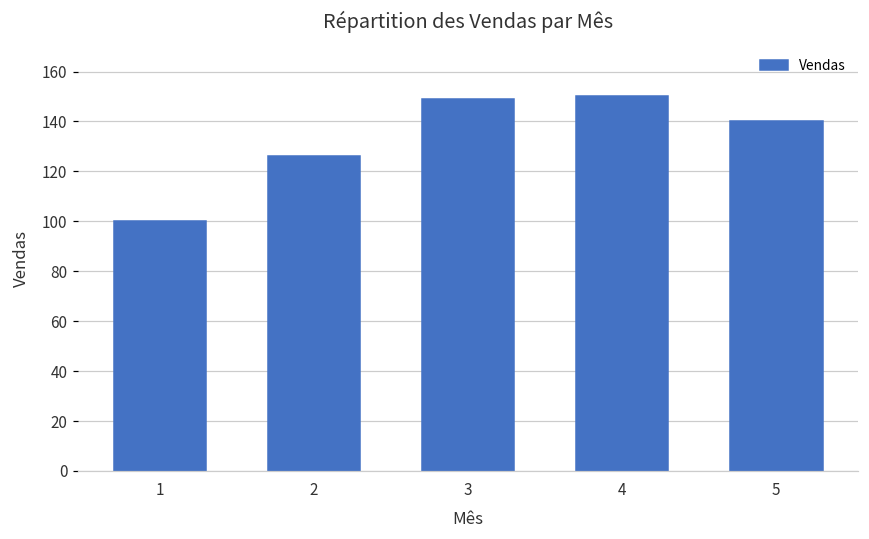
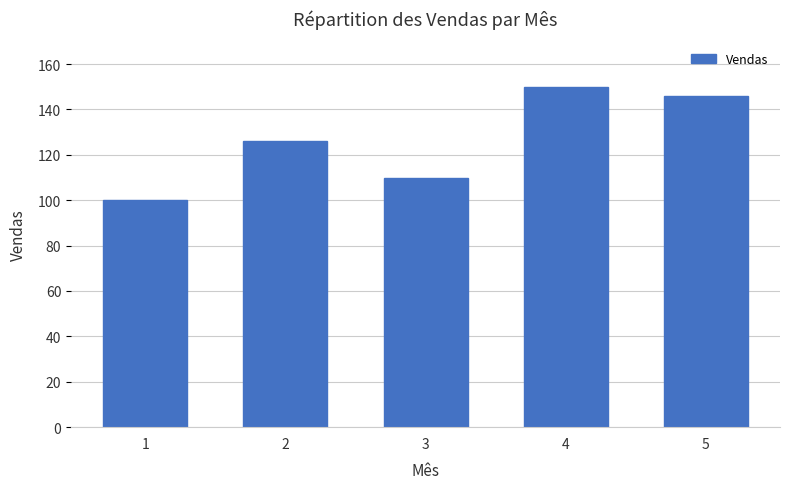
  {
    "1": 100,
    "2": 126,
-   "3": 149,
+   "3": 110,
    "4": 150,
-   "5": 140
+   "5": 146
  }
